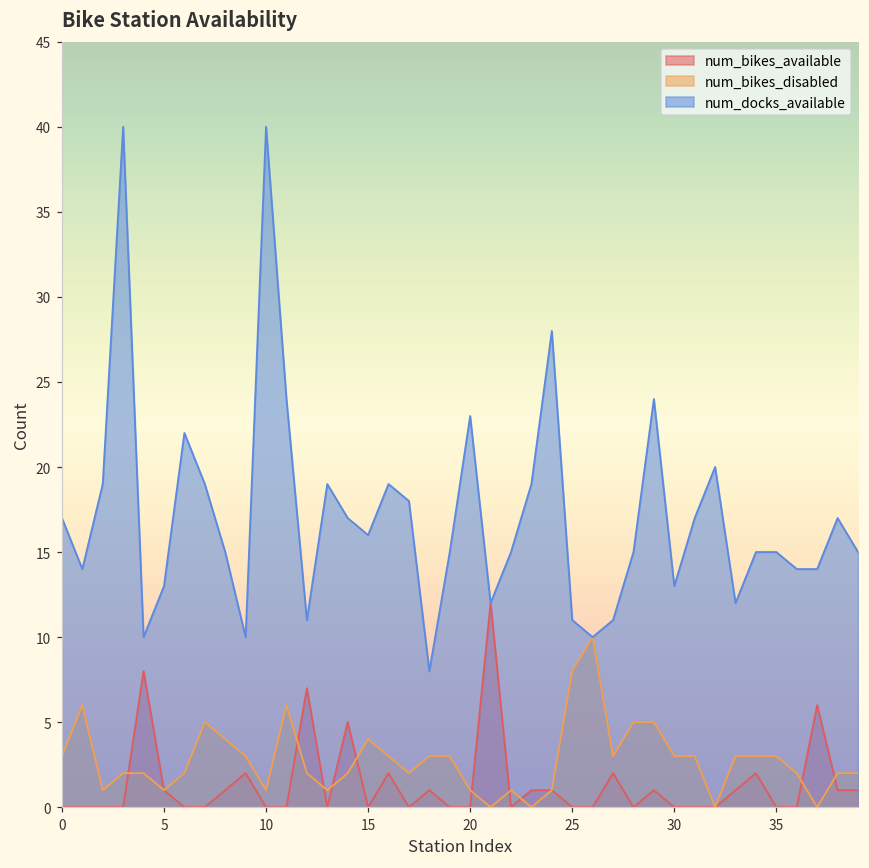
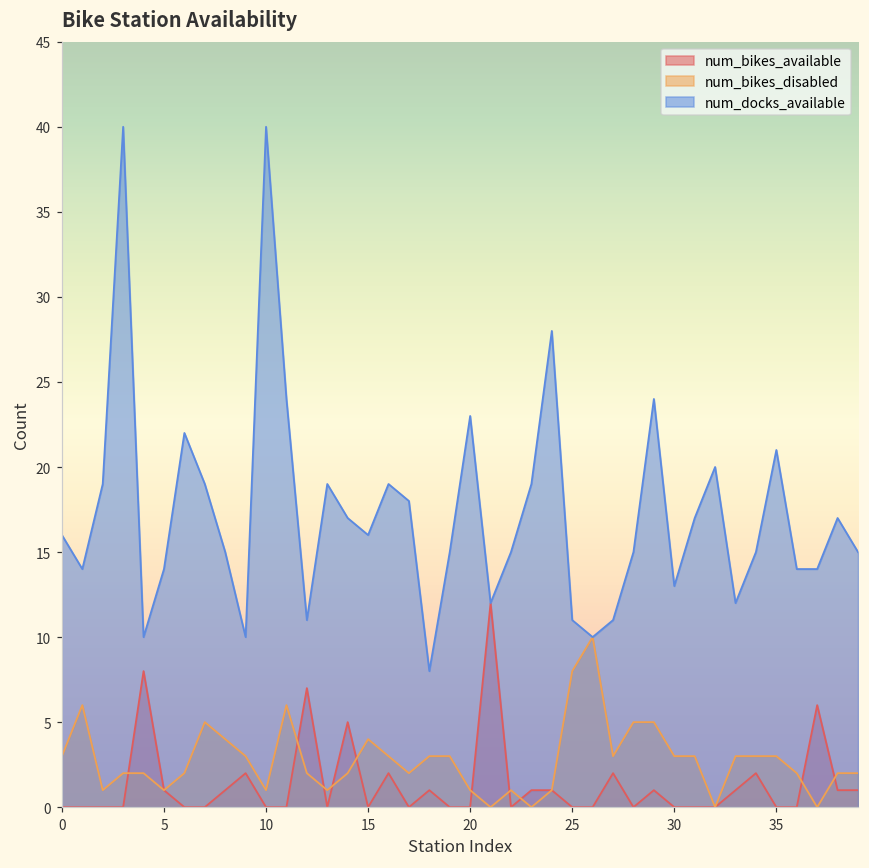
  {
    "num_docks_available": {
-     "0": 17,
-     "5": 13,
+     "0": 16,
+     "5": 14,
      "10": 40,
      "15": 16,
      "20": 23,
      "25": 11,
      "30": 13,
-     "35": 15
+     "35": 21
    }
  }
